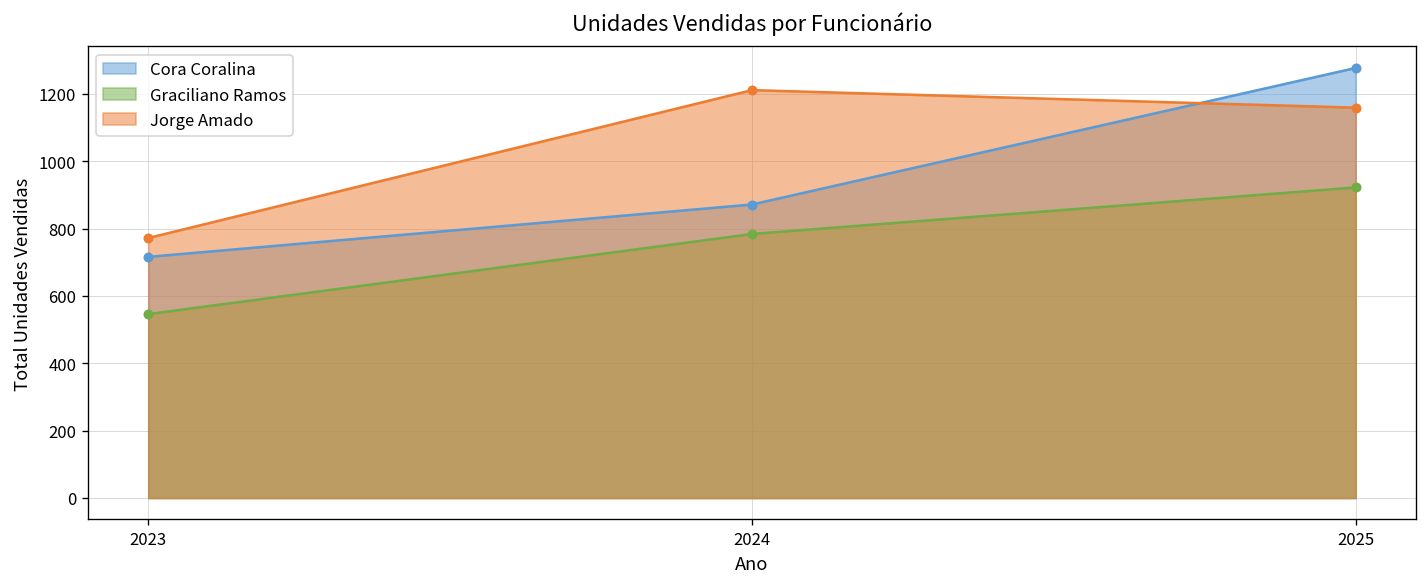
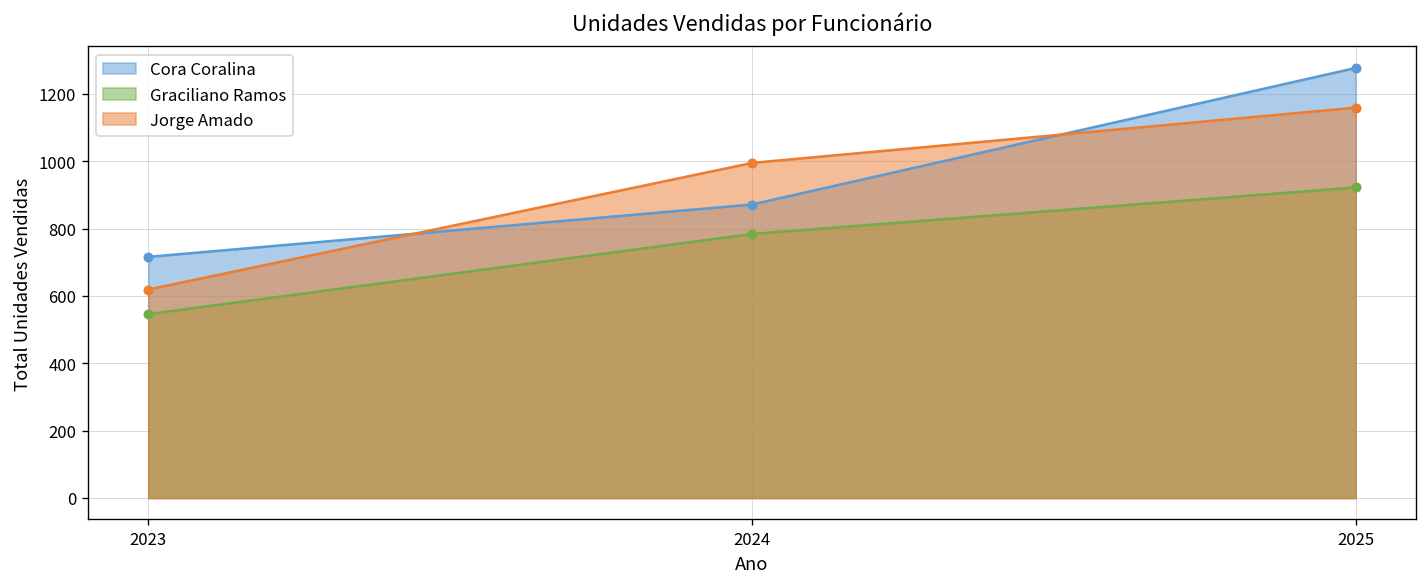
  {
    "Cora Coralina": {
      "2023": 720,
      "2024": 870,
      "2025": 1280
    },
    "Graciliano Ramos": {
      "2023": 550,
      "2024": 780,
      "2025": 920
    },
    "Jorge Amado": {
-     "2023": 770,
-     "2024": 1210,
+     "2023": 620,
+     "2024": 1000,
      "2025": 1160
    }
  }
